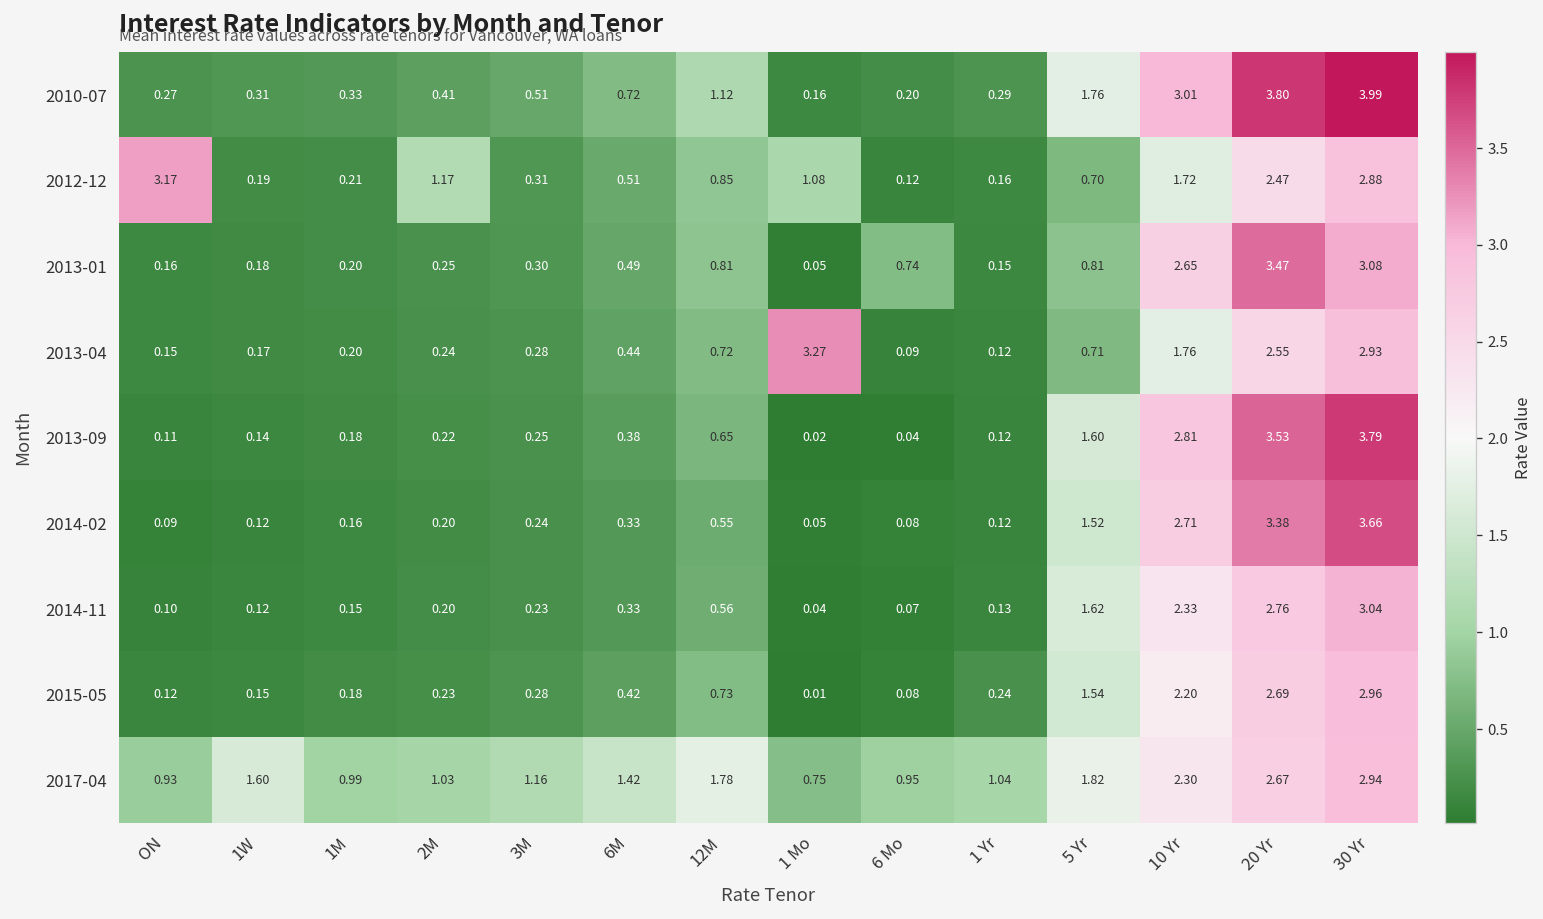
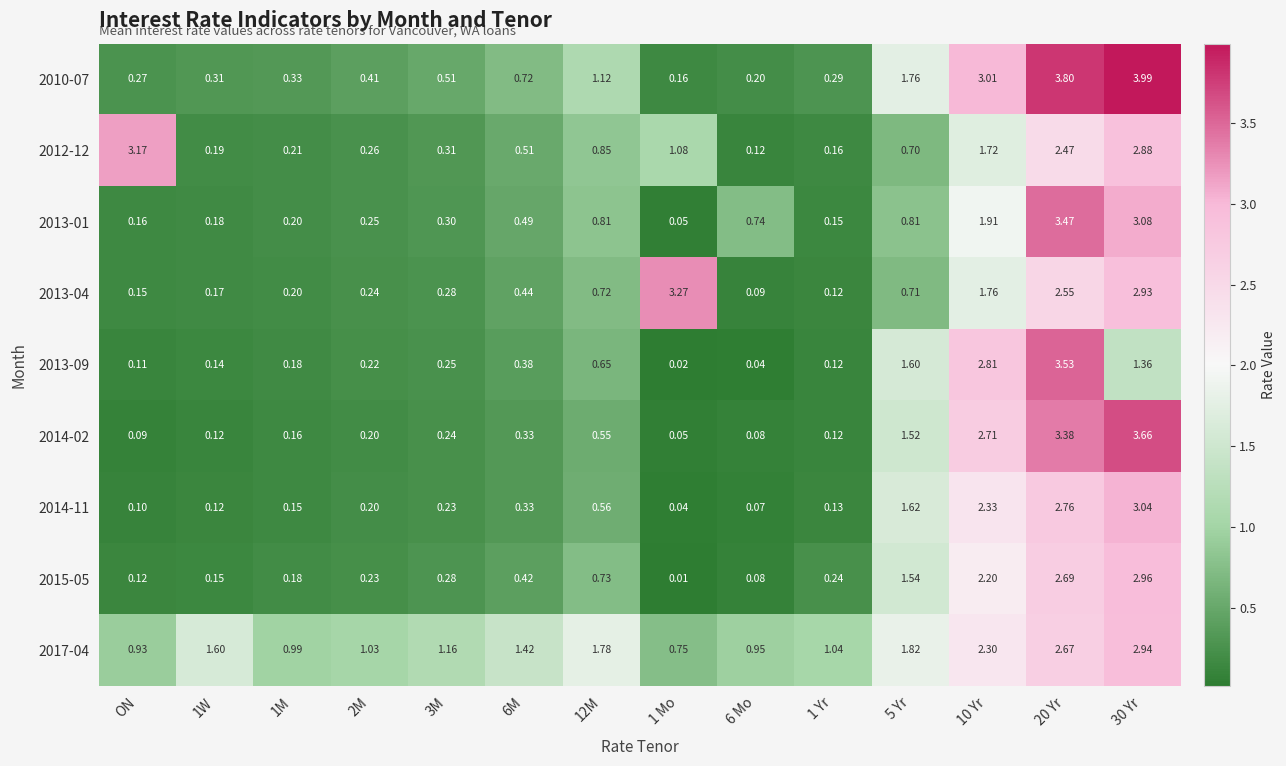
  {
    "2010-07": {
      "ON": 0.27,
      "1W": 0.31,
      "1M": 0.33,
      "2M": 0.41,
      "3M": 0.51,
      "6M": 0.72,
      "12M": 1.12,
      "1 Mo": 0.16,
      "6 Mo": 0.20,
      "1 Yr": 0.29,
      "5 Yr": 1.76,
      "10 Yr": 3.01,
      "20 Yr": 3.80,
      "30 Yr": 3.99
    },
    "2012-12": {
      "ON": 3.17,
      "1W": 0.19,
      "1M": 0.21,
-     "2M": 1.17,
+     "2M": 0.26,
      "3M": 0.31,
      "6M": 0.51,
      "12M": 0.85,
      "1 Mo": 1.08,
      "6 Mo": 0.12,
      "1 Yr": 0.16,
      "5 Yr": 0.70,
      "10 Yr": 1.72,
      "20 Yr": 2.47,
      "30 Yr": 2.88
    },
    "2013-01": {
      "ON": 0.16,
      "1W": 0.18,
      "1M": 0.20,
      "2M": 0.25,
      "3M": 0.30,
      "6M": 0.49,
      "12M": 0.81,
      "1 Mo": 0.05,
      "6 Mo": 0.74,
      "1 Yr": 0.15,
      "5 Yr": 0.81,
-     "10 Yr": 2.65,
+     "10 Yr": 1.91,
      "20 Yr": 3.47,
      "30 Yr": 3.08
    },
    "2013-04": {
      "ON": 0.15,
      "1W": 0.17,
      "1M": 0.20,
      "2M": 0.24,
      "3M": 0.28,
      "6M": 0.44,
      "12M": 0.72,
      "1 Mo": 3.27,
      "6 Mo": 0.09,
      "1 Yr": 0.12,
      "5 Yr": 0.71,
      "10 Yr": 1.76,
      "20 Yr": 2.55,
      "30 Yr": 2.93
    },
    "2013-09": {
      "ON": 0.11,
      "1W": 0.14,
      "1M": 0.18,
      "2M": 0.22,
      "3M": 0.25,
      "6M": 0.38,
      "12M": 0.65,
      "1 Mo": 0.02,
      "6 Mo": 0.04,
      "1 Yr": 0.12,
      "5 Yr": 1.60,
      "10 Yr": 2.81,
      "20 Yr": 3.53,
-     "30 Yr": 3.79
+     "30 Yr": 1.36
    },
    "2014-02": {
      "ON": 0.09,
      "1W": 0.12,
      "1M": 0.16,
      "2M": 0.20,
      "3M": 0.24,
      "6M": 0.33,
      "12M": 0.55,
      "1 Mo": 0.05,
      "6 Mo": 0.08,
      "1 Yr": 0.12,
      "5 Yr": 1.52,
      "10 Yr": 2.71,
      "20 Yr": 3.38,
      "30 Yr": 3.66
    },
    "2014-11": {
      "ON": 0.10,
      "1W": 0.12,
      "1M": 0.15,
      "2M": 0.20,
      "3M": 0.23,
      "6M": 0.33,
      "12M": 0.56,
      "1 Mo": 0.04,
      "6 Mo": 0.07,
      "1 Yr": 0.13,
      "5 Yr": 1.62,
      "10 Yr": 2.33,
      "20 Yr": 2.76,
      "30 Yr": 3.04
    },
    "2015-05": {
      "ON": 0.12,
      "1W": 0.15,
      "1M": 0.18,
      "2M": 0.23,
      "3M": 0.28,
      "6M": 0.42,
      "12M": 0.73,
      "1 Mo": 0.01,
      "6 Mo": 0.08,
      "1 Yr": 0.24,
      "5 Yr": 1.54,
      "10 Yr": 2.20,
      "20 Yr": 2.69,
      "30 Yr": 2.96
    },
    "2017-04": {
      "ON": 0.93,
      "1W": 1.60,
      "1M": 0.99,
      "2M": 1.03,
      "3M": 1.16,
      "6M": 1.42,
      "12M": 1.78,
      "1 Mo": 0.75,
      "6 Mo": 0.95,
      "1 Yr": 1.04,
      "5 Yr": 1.82,
      "10 Yr": 2.30,
      "20 Yr": 2.67,
      "30 Yr": 2.94
    }
  }
